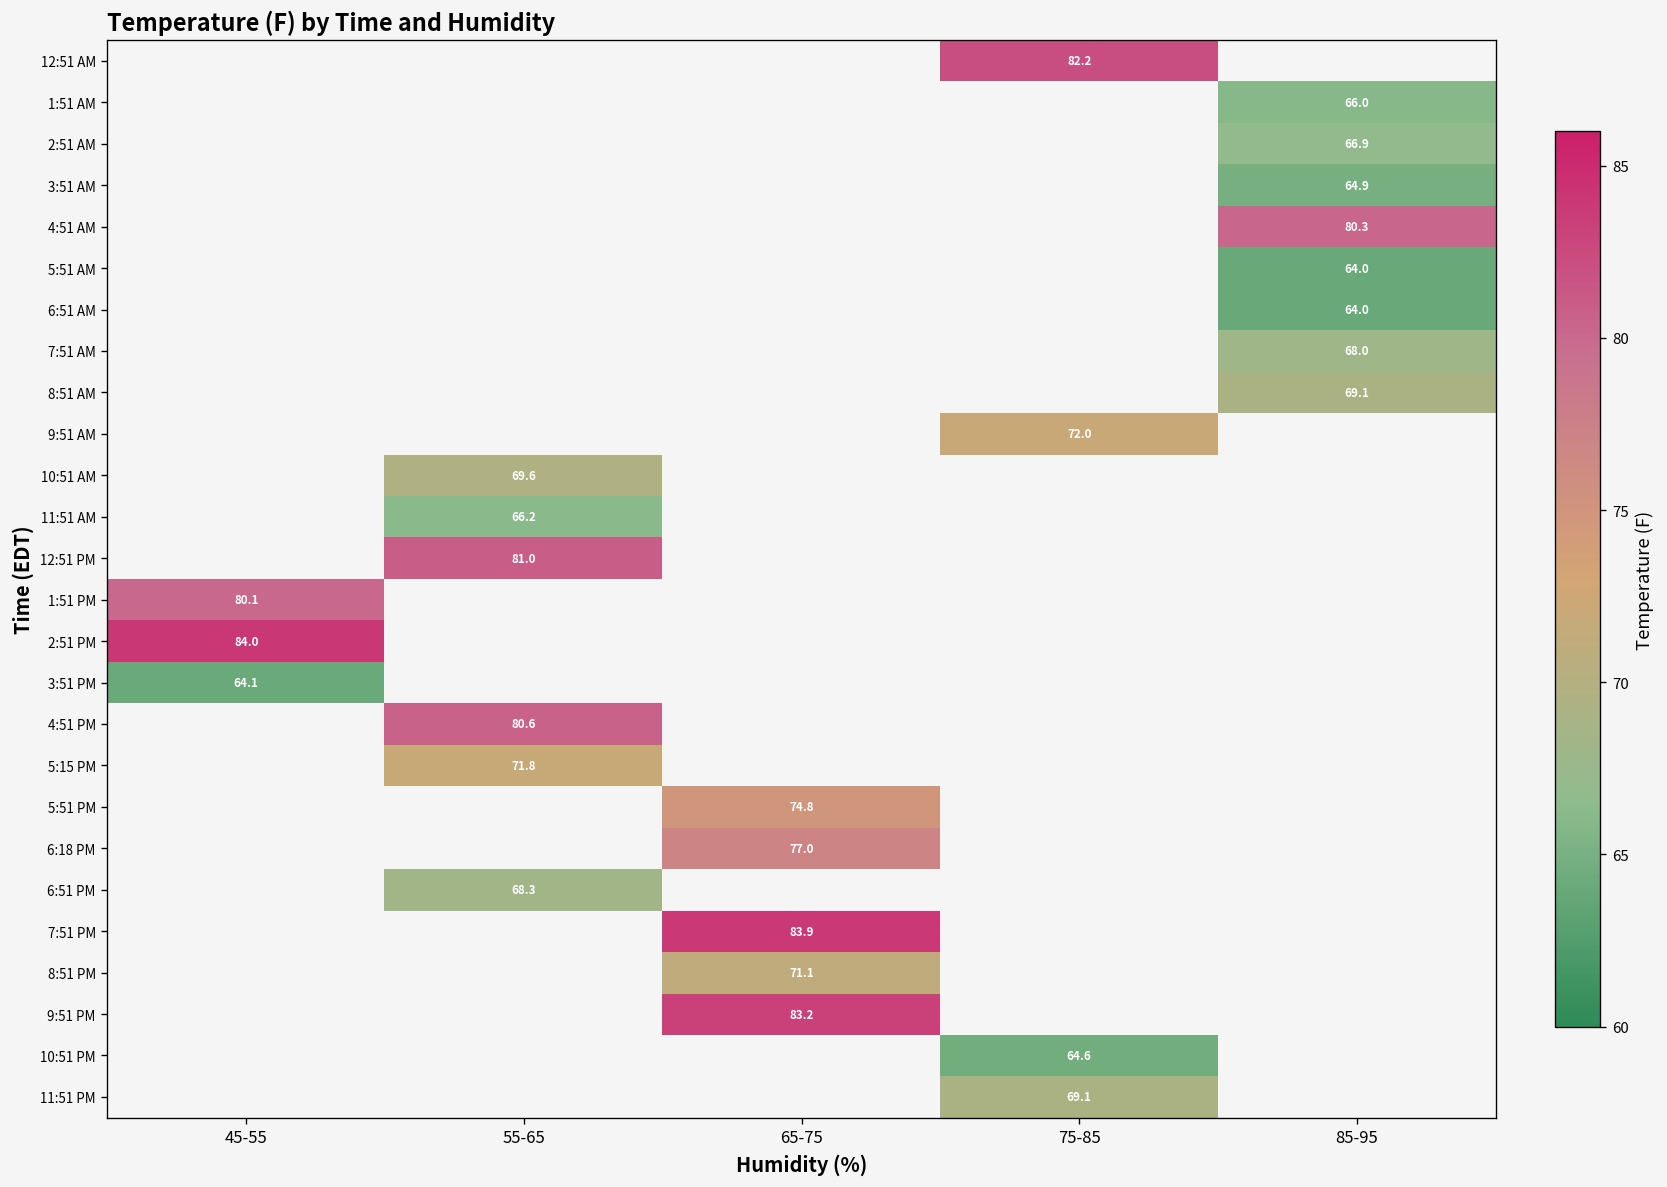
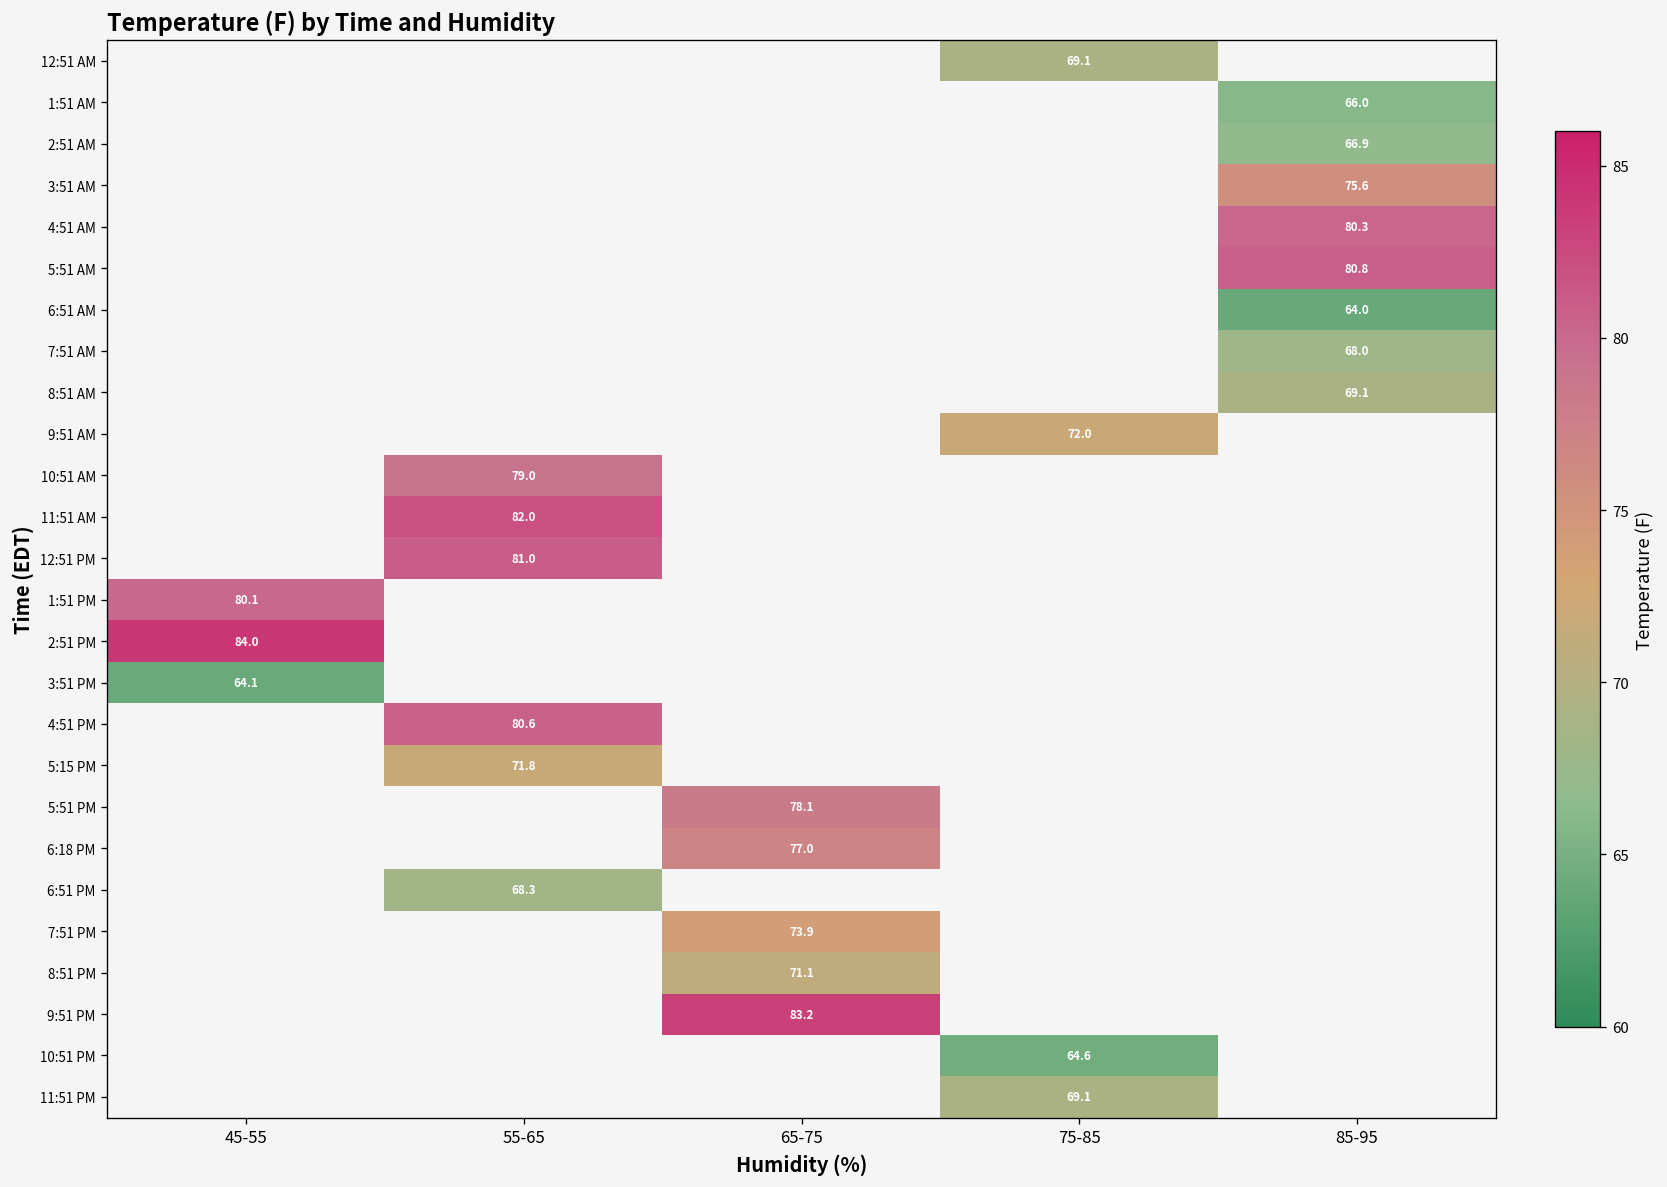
  {
    "12:51 AM": {
-     "75-85": 82.2
+     "75-85": 69.1
    },
    "1:51 AM": {
      "85-95": 66.0
    },
    "2:51 AM": {
      "85-95": 66.9
    },
    "3:51 AM": {
-     "85-95": 64.9
+     "85-95": 75.6
    },
    "4:51 AM": {
      "85-95": 80.3
    },
    "5:51 AM": {
-     "85-95": 64.0
+     "85-95": 80.8
    },
    "6:51 AM": {
      "85-95": 64.0
    },
    "7:51 AM": {
      "85-95": 68.0
    },
    "8:51 AM": {
      "85-95": 69.1
    },
    "9:51 AM": {
      "75-85": 72.0
    },
    "10:51 AM": {
-     "55-65": 69.6
+     "55-65": 79.0
    },
    "11:51 AM": {
-     "55-65": 66.2
+     "55-65": 82.0
    },
    "12:51 PM": {
      "55-65": 81.0
    },
    "1:51 PM": {
      "45-55": 80.1
    },
    "2:51 PM": {
      "45-55": 84.0
    },
    "3:51 PM": {
      "45-55": 64.1
    },
    "4:51 PM": {
      "55-65": 80.6
    },
    "5:15 PM": {
      "55-65": 71.8
    },
    "5:51 PM": {
-     "65-75": 74.8
+     "65-75": 78.1
    },
    "6:18 PM": {
      "65-75": 77.0
    },
    "6:51 PM": {
      "55-65": 68.3
    },
    "7:51 PM": {
-     "65-75": 83.9
+     "65-75": 73.9
    },
    "8:51 PM": {
      "65-75": 71.1
    },
    "9:51 PM": {
      "65-75": 83.2
    },
    "10:51 PM": {
      "75-85": 64.6
    },
    "11:51 PM": {
      "75-85": 69.1
    }
  }
